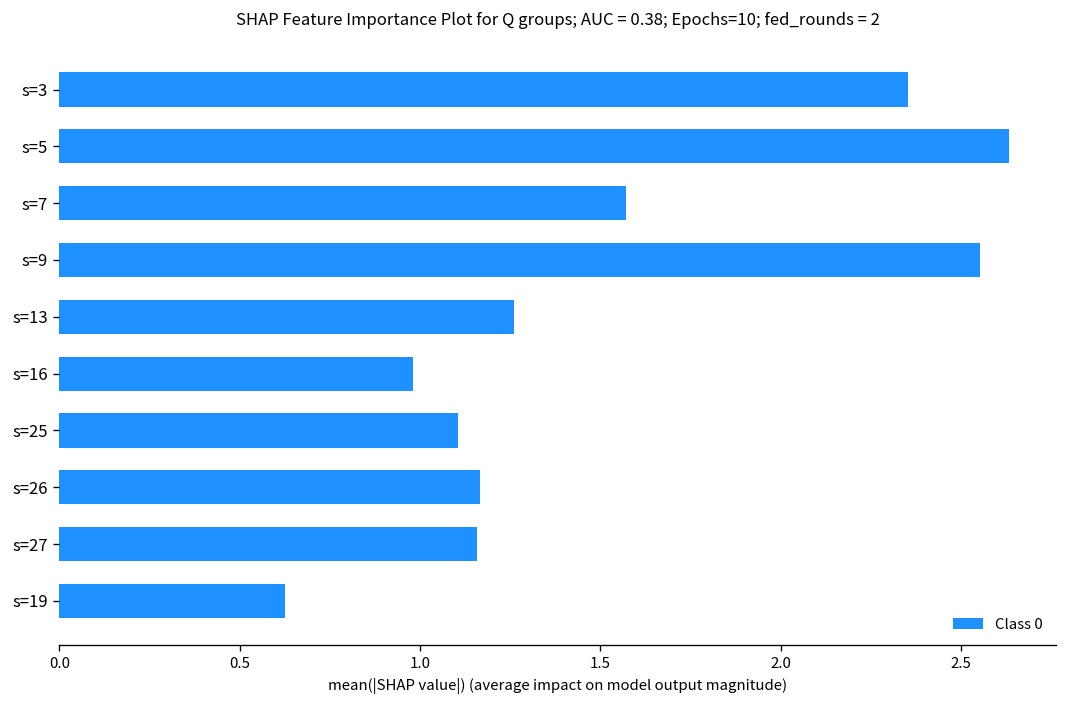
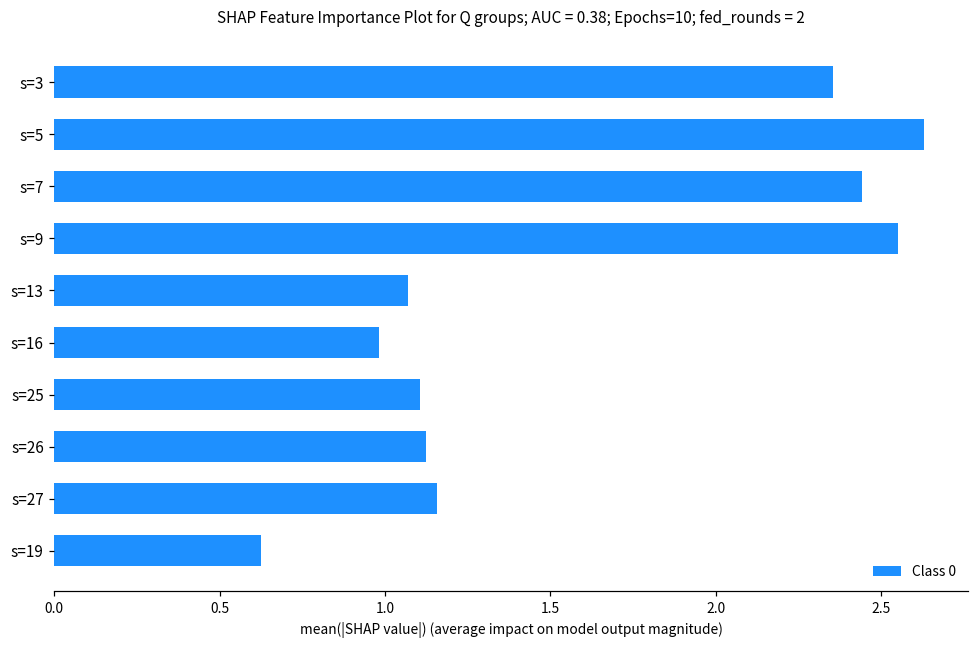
  {
    "s=3": 2.35,
    "s=5": 2.63,
-   "s=7": 1.57,
+   "s=7": 2.44,
    "s=9": 2.55,
-   "s=13": 1.26,
+   "s=13": 1.07,
    "s=16": 0.98,
    "s=25": 1.11,
-   "s=26": 1.17,
+   "s=26": 1.12,
    "s=27": 1.16,
    "s=19": 0.62
  }
